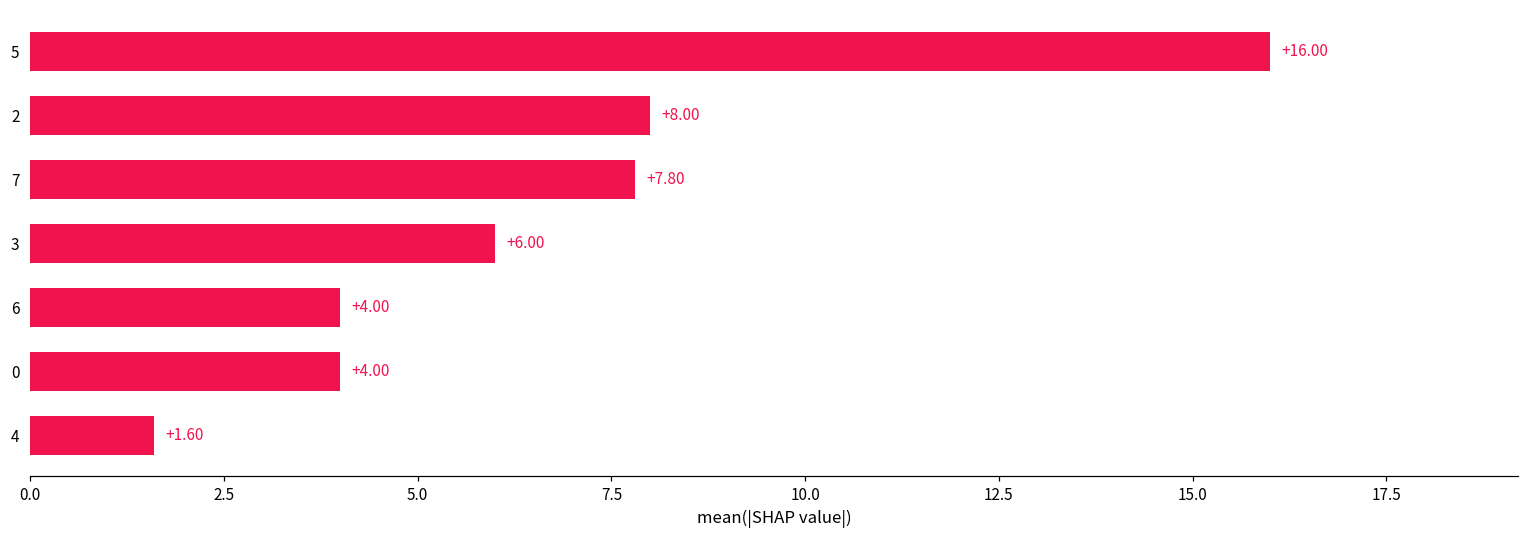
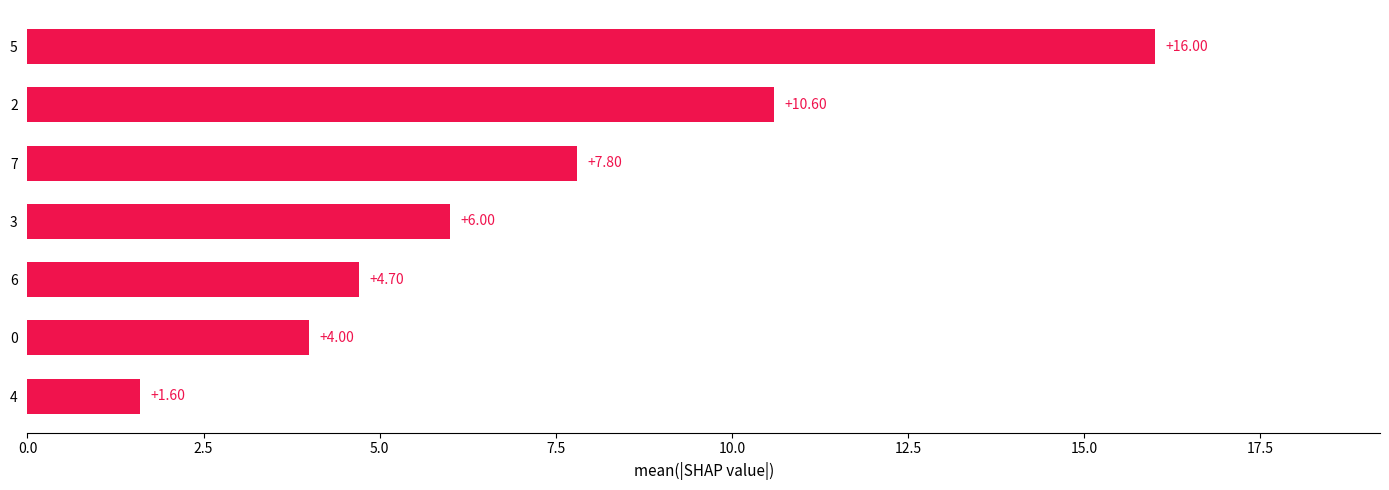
  {
    "5": "+16.00",
-   "2": "+8.00",
+   "2": "+10.60",
    "7": "+7.80",
    "3": "+6.00",
-   "6": "+4.00",
+   "6": "+4.70",
    "0": "+4.00",
    "4": "+1.60"
  }
